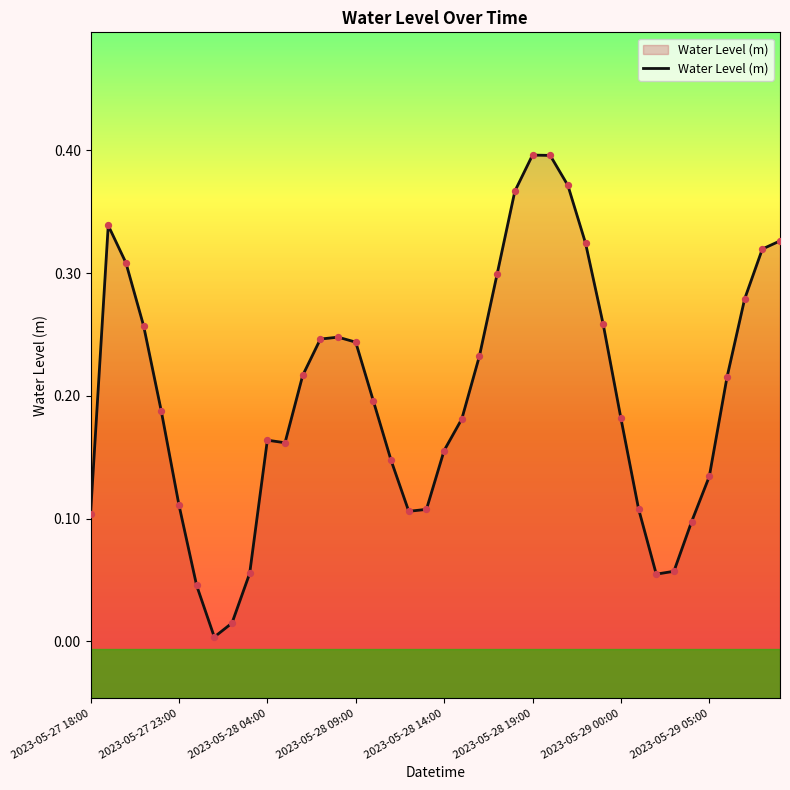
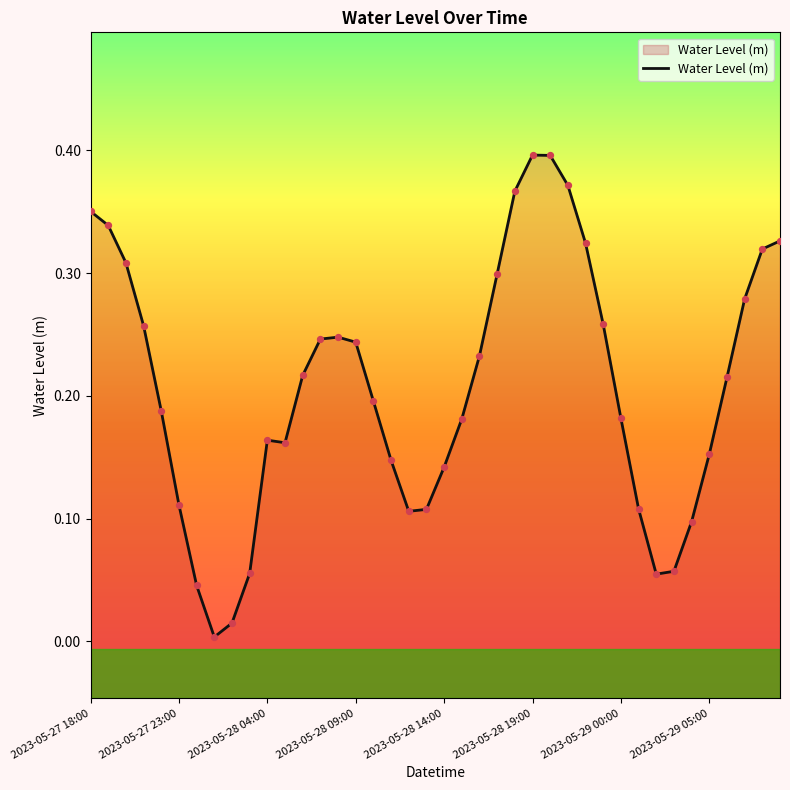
  {
-   "2023-05-27 18:00": 0.104,
+   "2023-05-27 18:00": 0.350,
    "2023-05-27 23:00": 0.111,
    "2023-05-28 04:00": 0.164,
    "2023-05-28 09:00": 0.244,
-   "2023-05-28 14:00": 0.155,
+   "2023-05-28 14:00": 0.142,
    "2023-05-28 19:00": 0.396,
    "2023-05-29 00:00": 0.182,
-   "2023-05-29 05:00": 0.134
+   "2023-05-29 05:00": 0.152
  }
